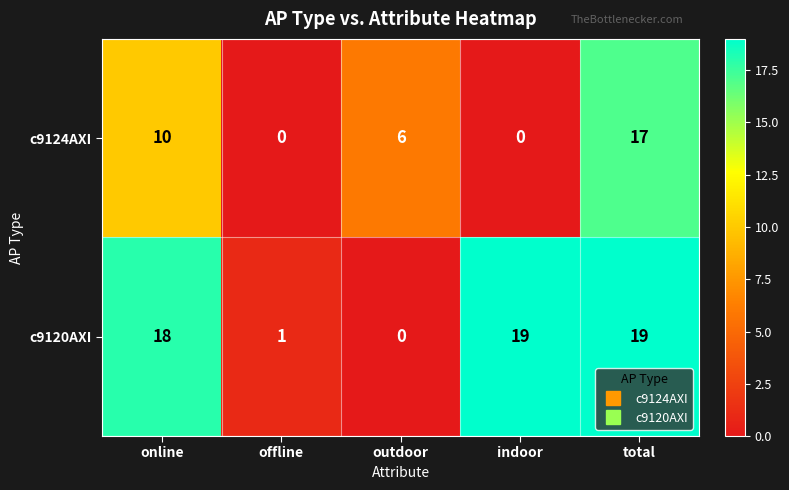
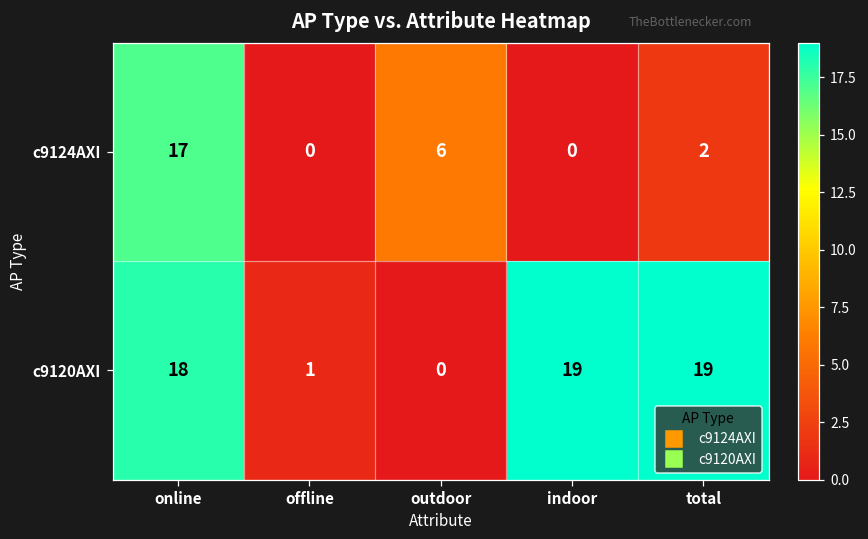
  {
    "c9124AXI": {
-     "online": 10,
+     "online": 17,
      "offline": 0,
      "outdoor": 6,
      "indoor": 0,
-     "total": 17
+     "total": 2
    },
    "c9120AXI": {
      "online": 18,
      "offline": 1,
      "outdoor": 0,
      "indoor": 19,
      "total": 19
    }
  }
